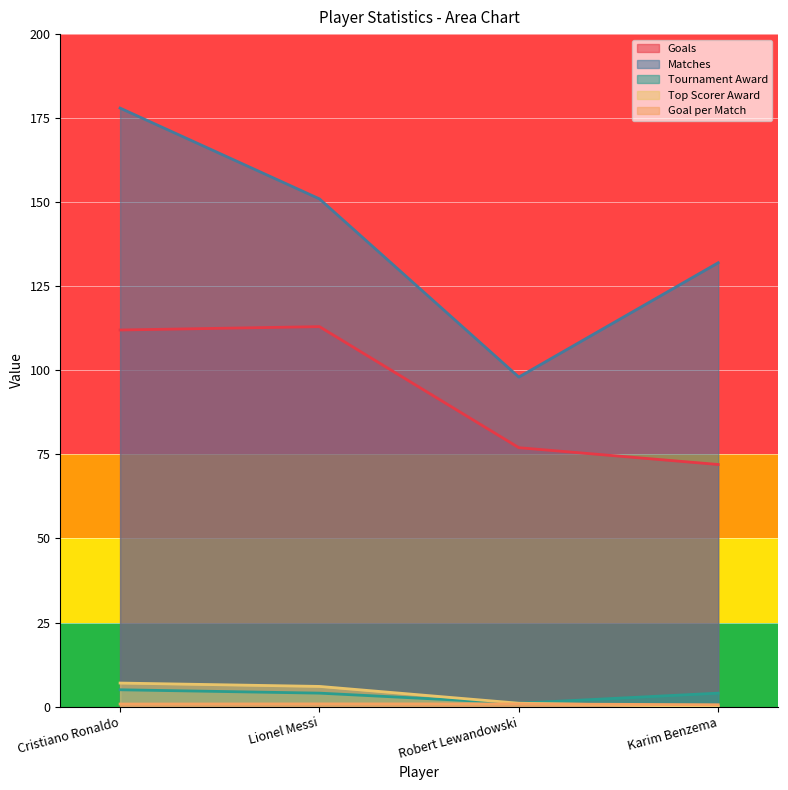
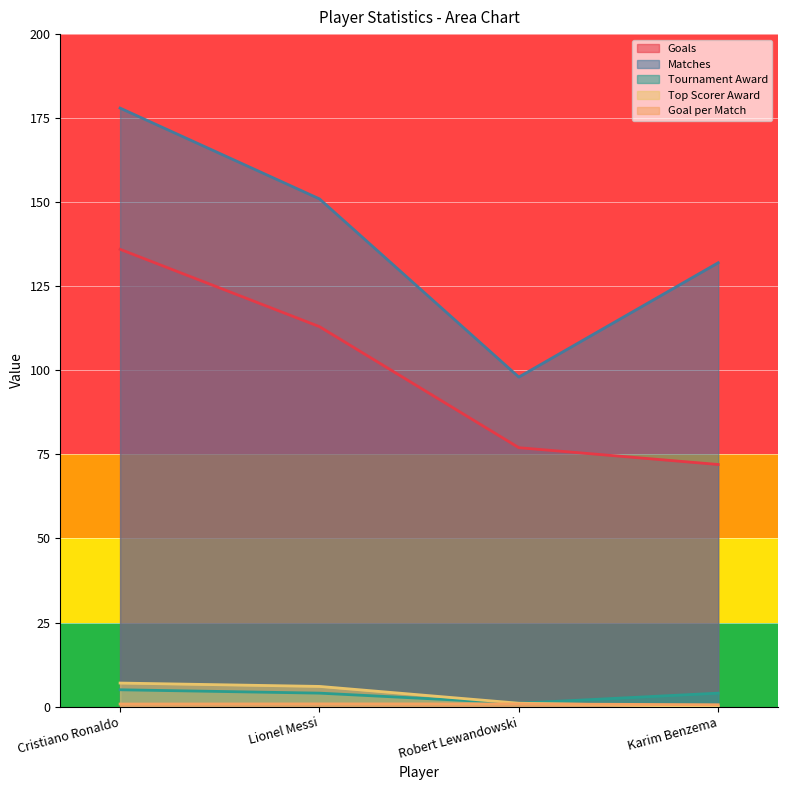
  {
    "Goals": {
-     "Cristiano Ronaldo": 112,
+     "Cristiano Ronaldo": 136,
      "Lionel Messi": 113,
      "Robert Lewandowski": 77,
      "Karim Benzema": 72
    }
  }
